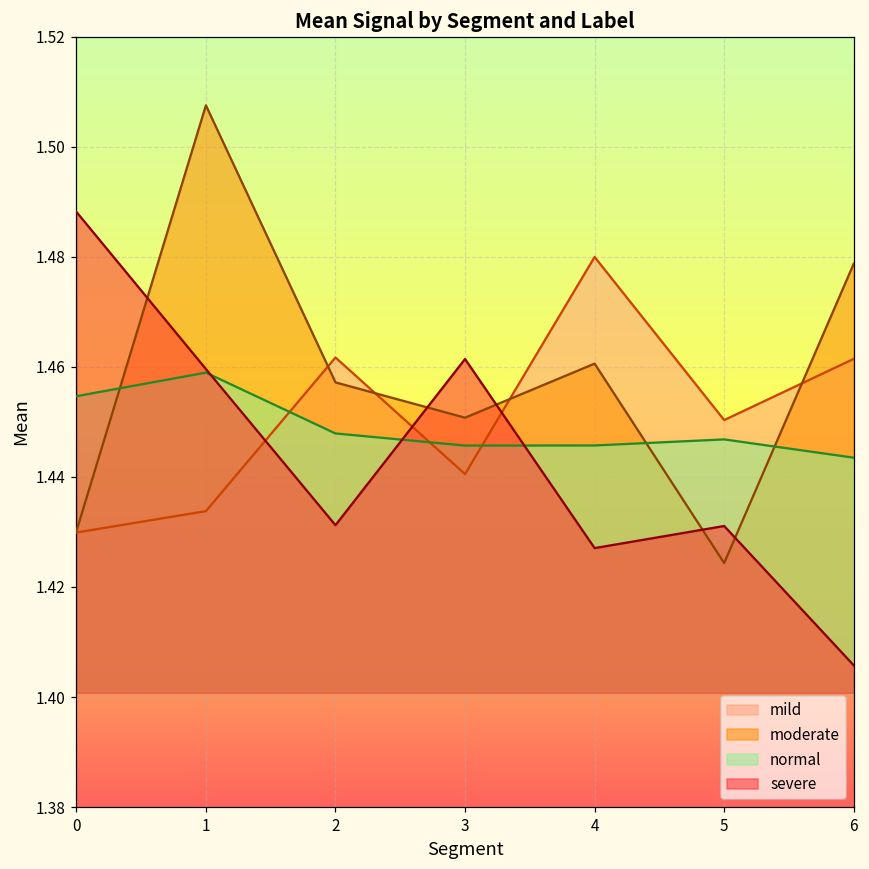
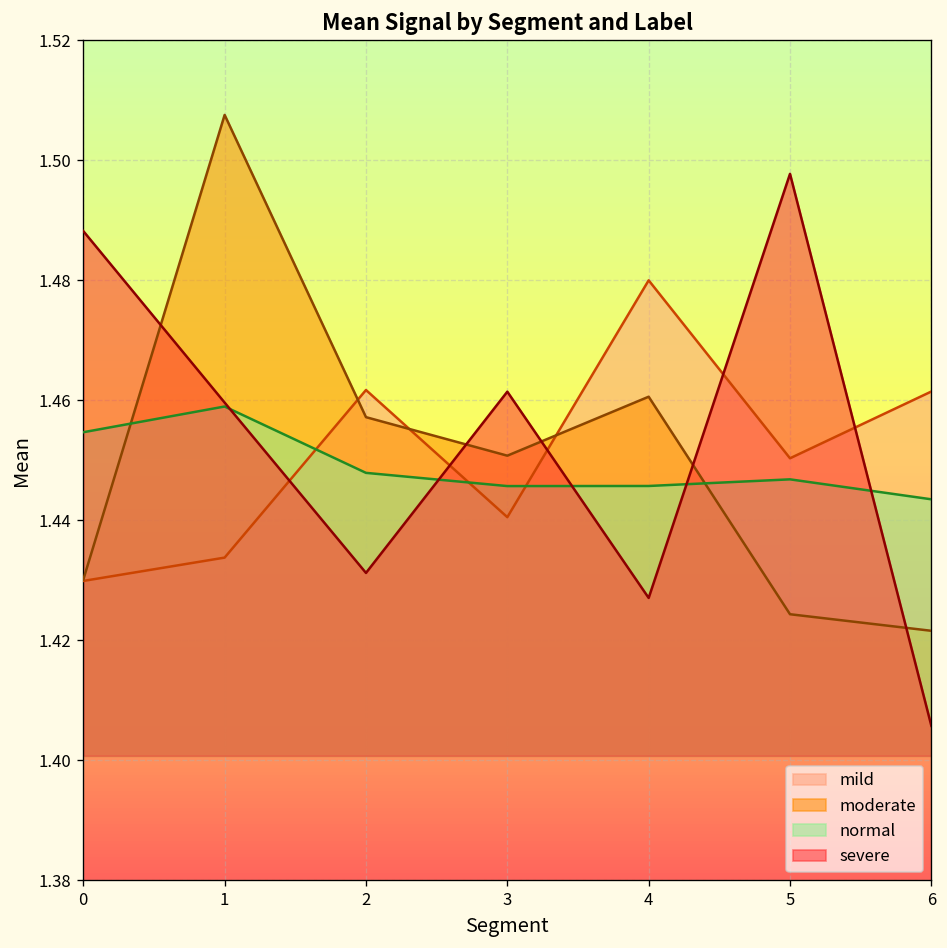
  {
    "mild": {
      "1": 1.434,
      "2": 1.462,
      "3": 1.441,
      "4": 1.480,
      "5": 1.450,
      "6": 1.461
    },
    "moderate": {
      "1": 1.508,
      "2": 1.457,
      "3": 1.451,
      "4": 1.461,
      "5": 1.424,
-     "6": 1.479
+     "6": 1.422
    },
    "normal": {
      "0": 1.455,
      "1": 1.459,
      "2": 1.448,
      "3": 1.446,
      "4": 1.446,
      "5": 1.447,
      "6": 1.443
    },
    "severe": {
      "0": 1.488,
      "1": 1.460,
      "2": 1.431,
      "3": 1.461,
      "4": 1.427,
-     "5": 1.431,
+     "5": 1.498,
      "6": 1.406
    }
  }
